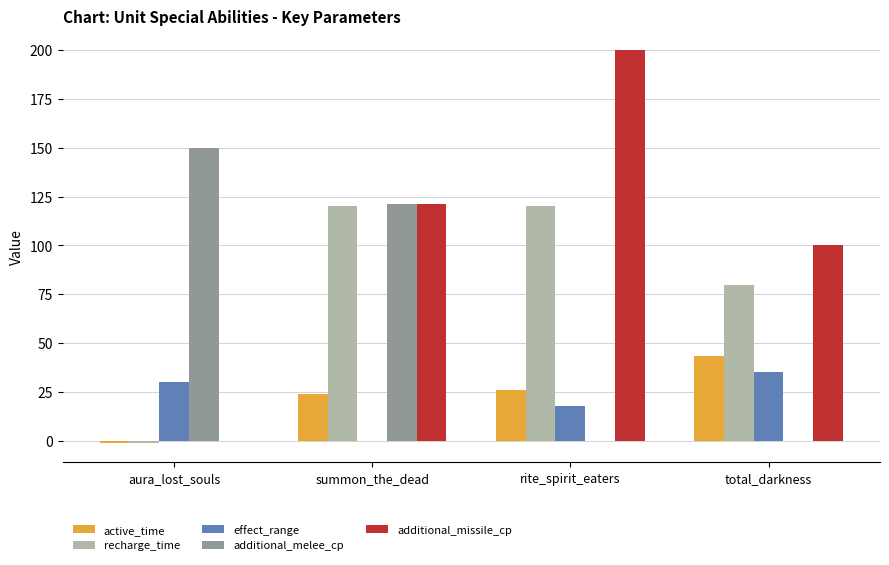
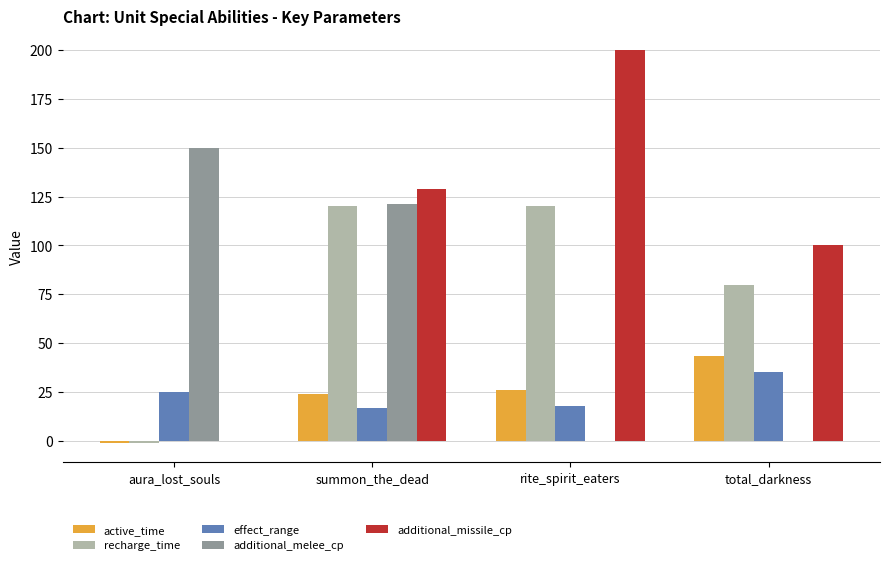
  {
    "active_time": {
      "summon_the_dead": 24,
      "rite_spirit_eaters": 26,
      "total_darkness": 43
    },
    "effect_range": {
-     "aura_lost_souls": 30,
-     "summon_the_dead": 0,
+     "aura_lost_souls": 25,
+     "summon_the_dead": 17,
      "rite_spirit_eaters": 18,
      "total_darkness": 35
    },
    "additional_missile_cp": {
      "aura_lost_souls": 0,
-     "summon_the_dead": 121,
+     "summon_the_dead": 129,
      "rite_spirit_eaters": 200,
      "total_darkness": 100
    }
  }
